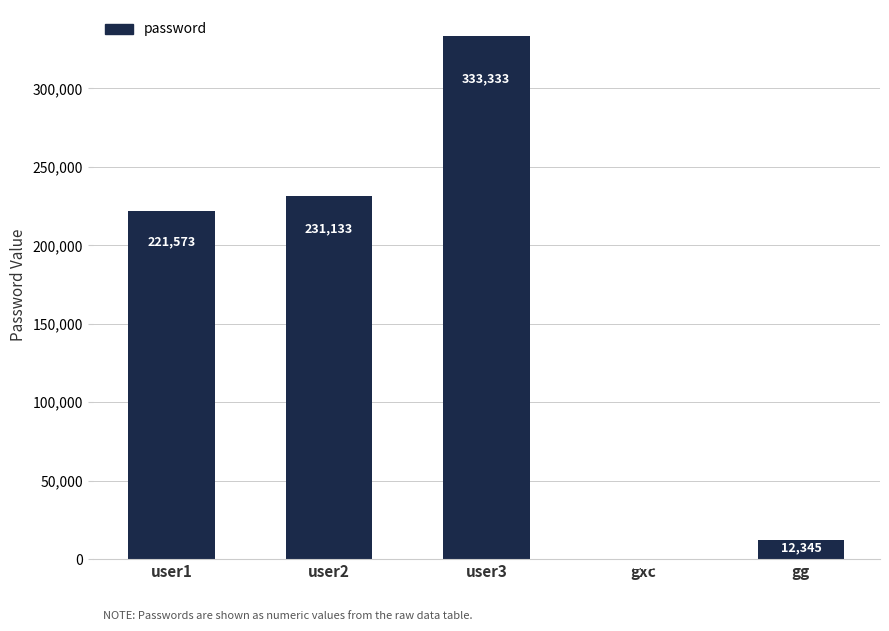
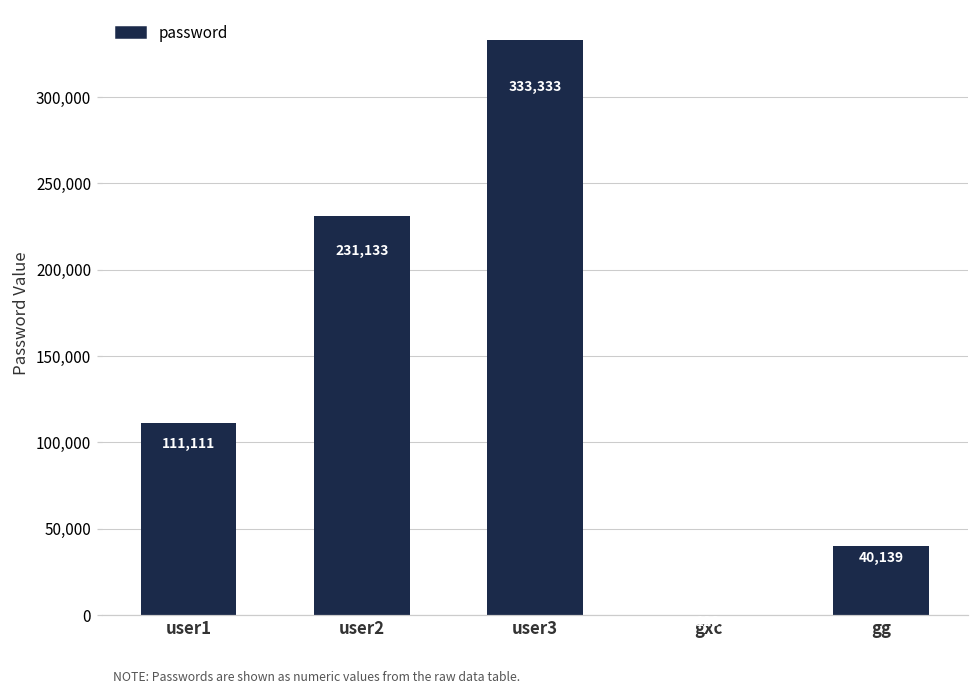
  {
-   "user1": "221,573",
+   "user1": "111,111",
    "user2": "231,133",
    "user3": "333,333",
-   "gg": "12,345"
+   "gg": "40,139"
  }
